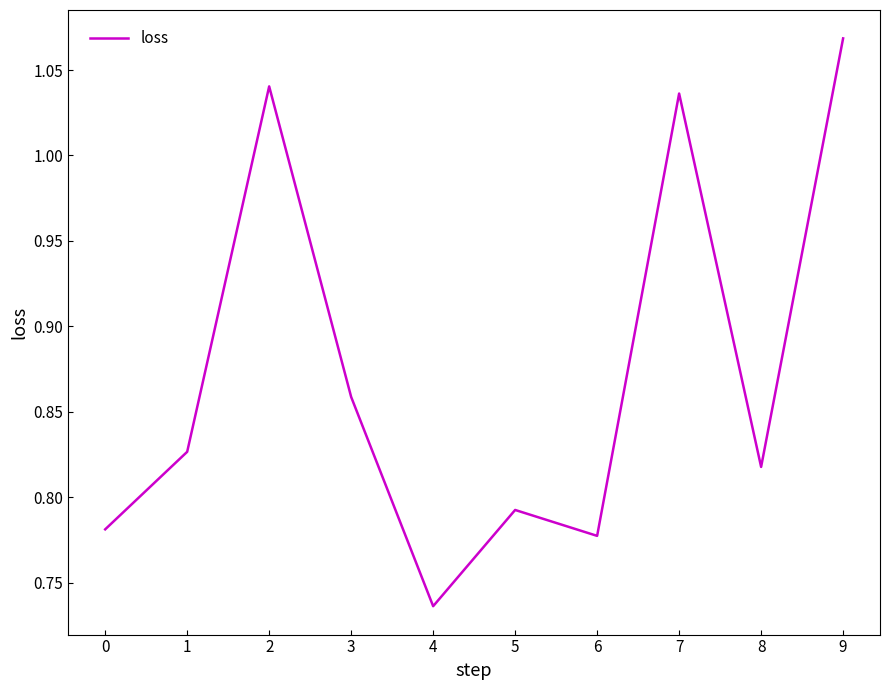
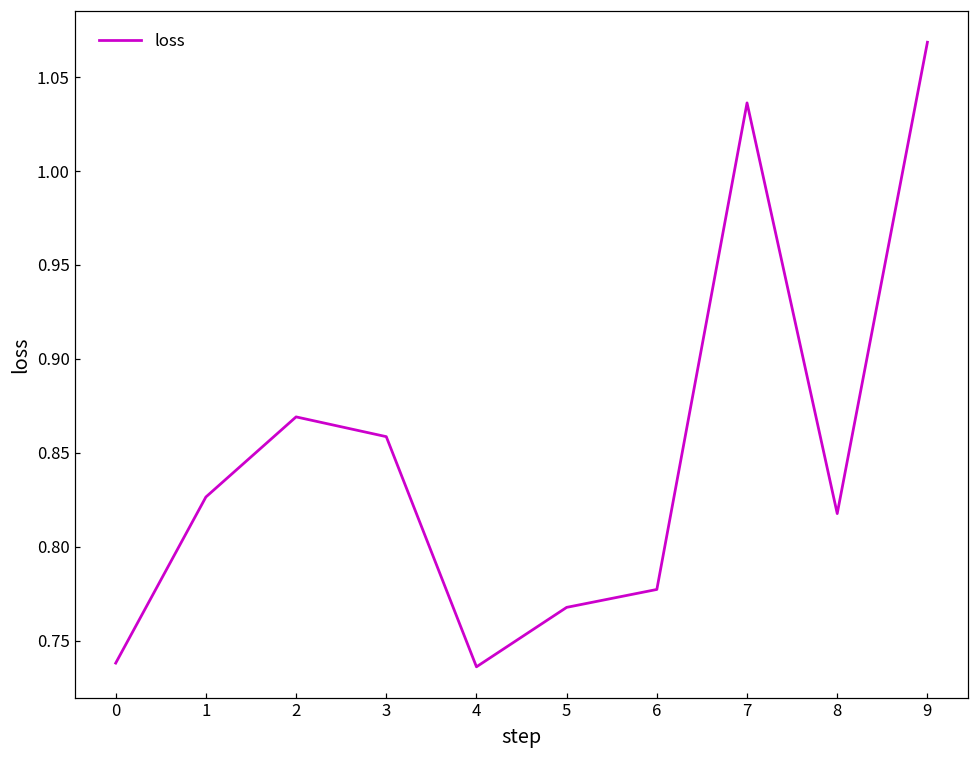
  {
-   "0": 0.781,
+   "0": 0.738,
    "1": 0.827,
-   "2": 1.040,
+   "2": 0.869,
    "3": 0.859,
    "4": 0.736,
-   "5": 0.792,
+   "5": 0.768,
    "6": 0.777,
    "7": 1.036,
    "8": 0.818,
    "9": 1.069
  }
